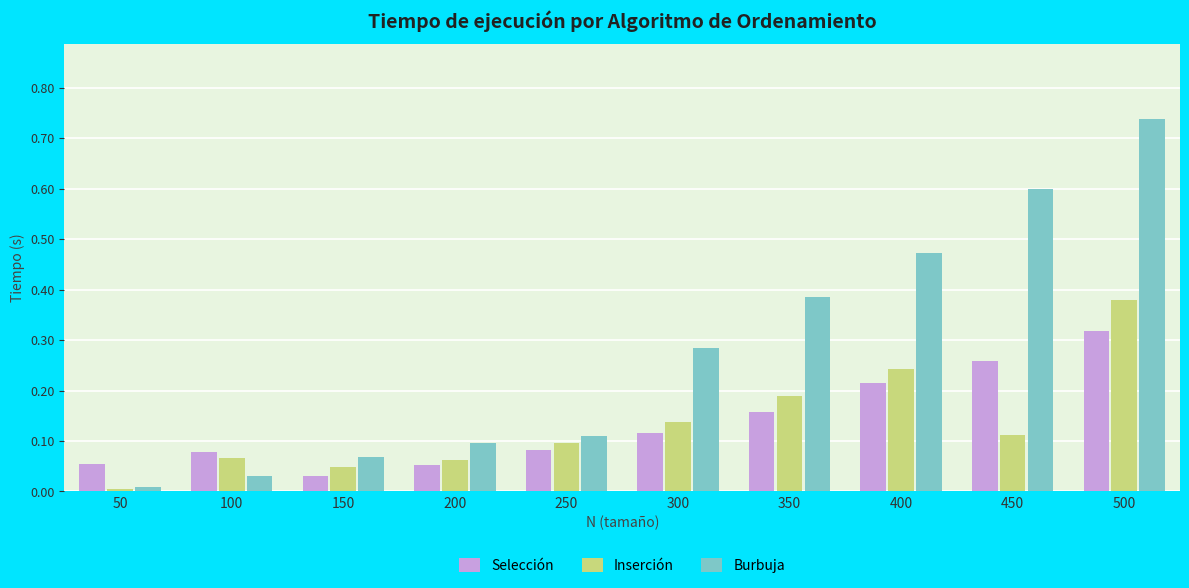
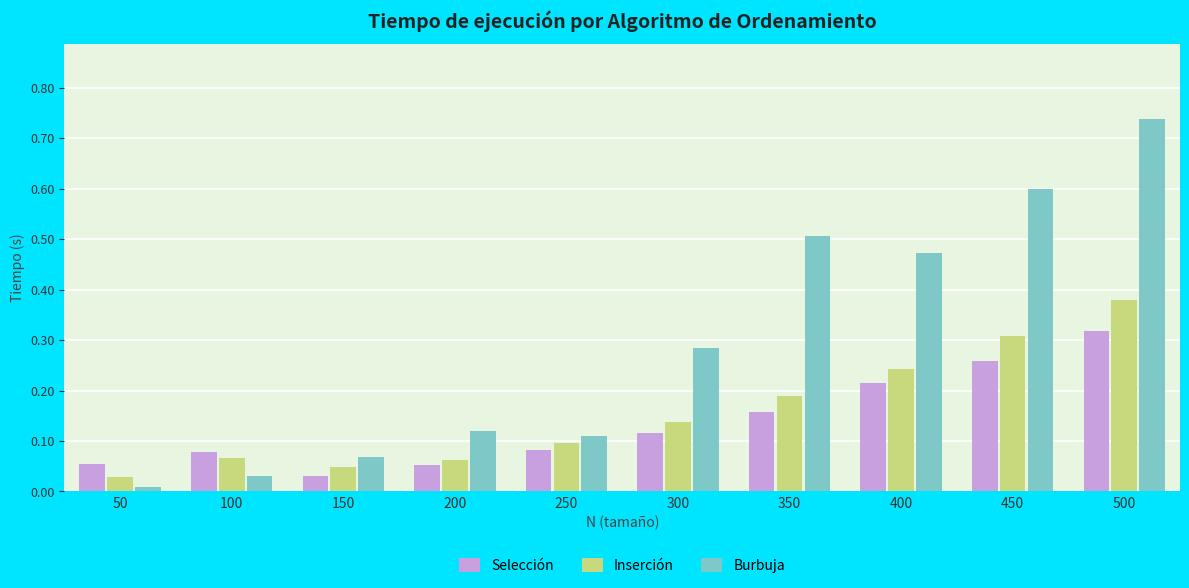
  {
    "Selección": {
      "50": 0.05,
      "100": 0.08,
      "150": 0.03,
      "200": 0.05,
      "250": 0.08,
      "300": 0.12,
      "350": 0.16,
      "400": 0.22,
      "450": 0.26,
      "500": 0.32
    },
    "Inserción": {
-     "50": 0.00,
+     "50": 0.03,
      "100": 0.07,
      "150": 0.05,
      "200": 0.06,
      "250": 0.10,
      "300": 0.14,
      "350": 0.19,
      "400": 0.24,
-     "450": 0.11,
+     "450": 0.31,
      "500": 0.38
    },
    "Burbuja": {
      "50": 0.01,
      "100": 0.03,
      "150": 0.07,
-     "200": 0.10,
+     "200": 0.12,
      "250": 0.11,
      "300": 0.28,
-     "350": 0.38,
+     "350": 0.51,
      "400": 0.47,
      "450": 0.60,
      "500": 0.74
    }
  }
